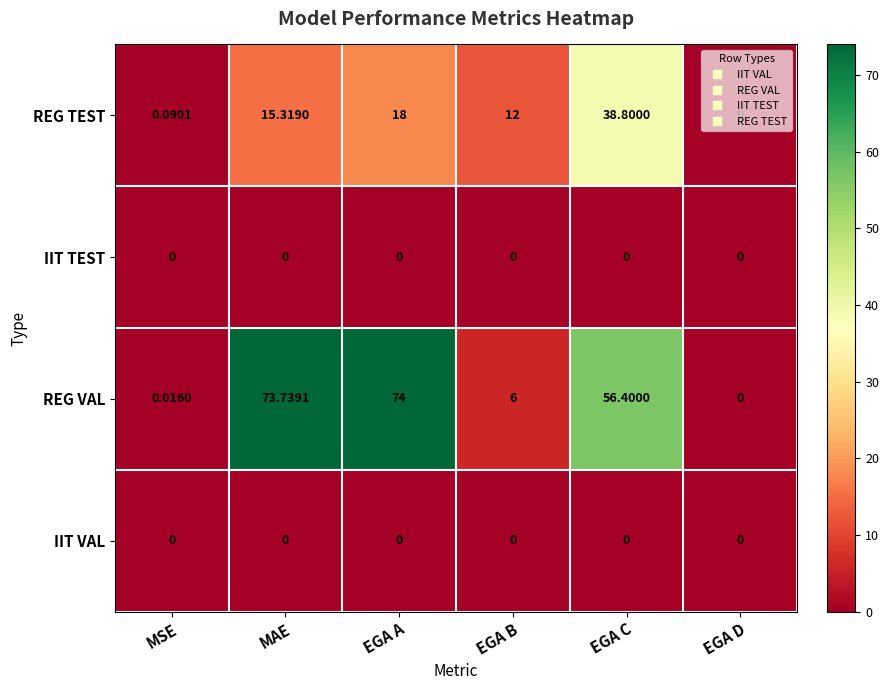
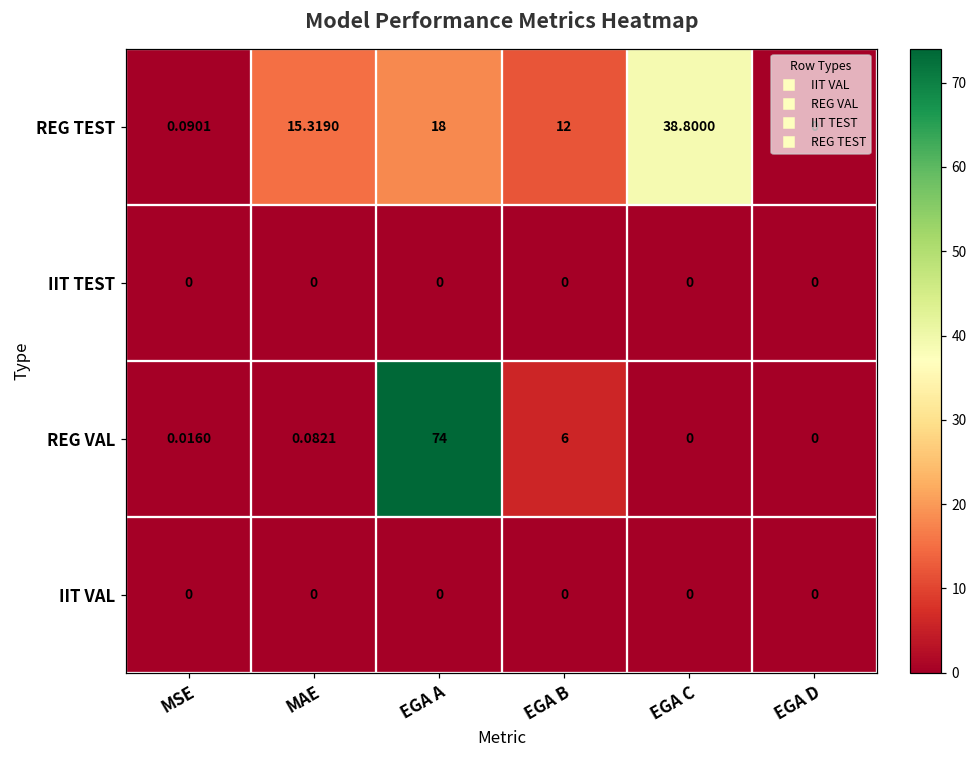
  {
    "REG TEST": {
      "MSE": 0.0901,
      "MAE": 15.3190,
      "EGA A": 18,
      "EGA B": 12,
      "EGA C": 38.8000
    },
    "IIT TEST": {
      "MSE": 0,
      "MAE": 0,
      "EGA A": 0,
      "EGA B": 0,
      "EGA C": 0,
      "EGA D": 0
    },
    "REG VAL": {
      "MSE": 0.0160,
-     "MAE": 73.7391,
+     "MAE": 0.0821,
      "EGA A": 74,
      "EGA B": 6,
-     "EGA C": 56.4000,
+     "EGA C": 0,
      "EGA D": 0
    },
    "IIT VAL": {
      "MSE": 0,
      "MAE": 0,
      "EGA A": 0,
      "EGA B": 0,
      "EGA C": 0,
      "EGA D": 0
    }
  }
